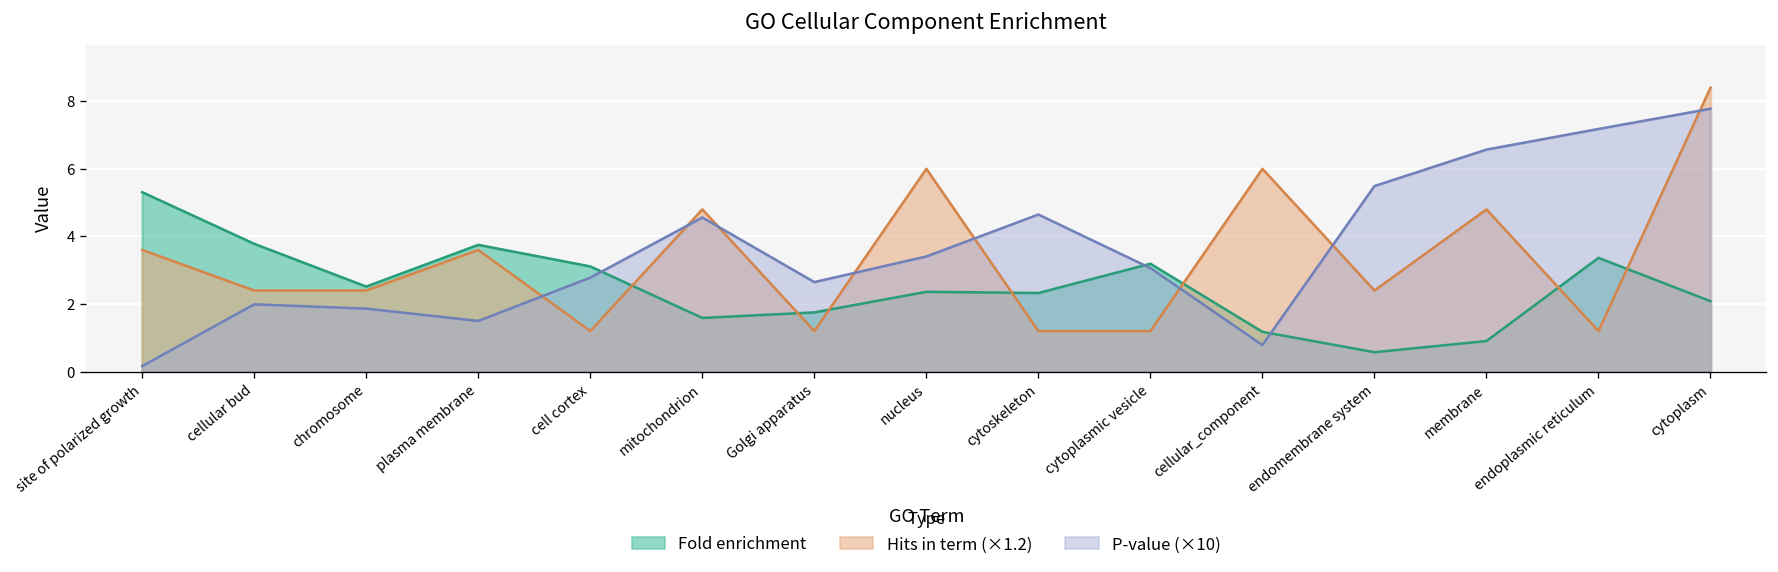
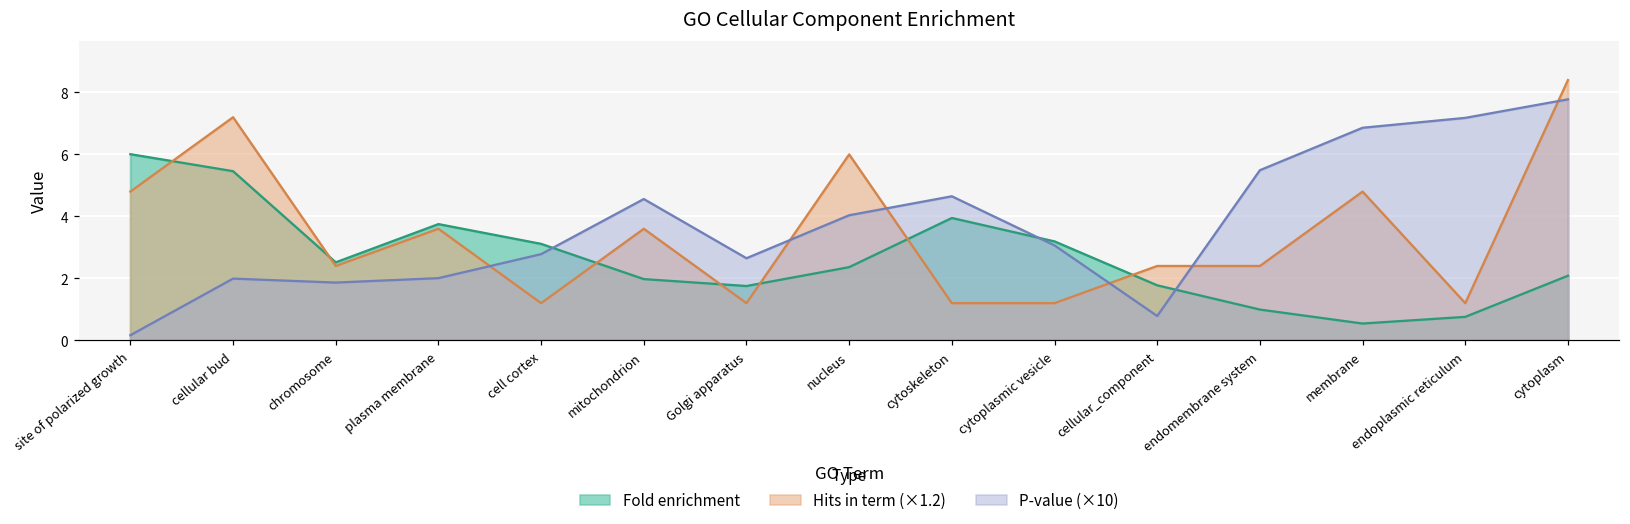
  {
    "Fold enrichment": {
-     "site of polarized growth": 5.3,
-     "cellular bud": 3.8,
+     "site of polarized growth": 6.0,
+     "cellular bud": 5.5,
      "chromosome": 2.5,
      "plasma membrane": 3.8,
      "cell cortex": 3.1,
-     "mitochondrion": 1.6,
+     "mitochondrion": 2.0,
      "Golgi apparatus": 1.8,
      "nucleus": 2.4,
-     "cytoskeleton": 2.3,
+     "cytoskeleton": 3.9,
      "cytoplasmic vesicle": 3.2,
-     "cellular_component": 1.2,
-     "endomembrane system": 0.6,
-     "membrane": 0.9,
-     "endoplasmic reticulum": 3.4,
+     "cellular_component": 1.8,
+     "endomembrane system": 1.0,
+     "membrane": 0.5,
+     "endoplasmic reticulum": 0.8,
      "cytoplasm": 2.1
    },
    "Hits in term (×1.2)": {
-     "site of polarized growth": 3.6,
-     "cellular bud": 2.4,
+     "site of polarized growth": 4.8,
+     "cellular bud": 7.2,
      "chromosome": 2.4,
      "plasma membrane": 3.6,
      "cell cortex": 1.2,
-     "mitochondrion": 4.8,
+     "mitochondrion": 3.6,
      "Golgi apparatus": 1.2,
      "nucleus": 6.0,
      "cytoskeleton": 1.2,
      "cytoplasmic vesicle": 1.2,
-     "cellular_component": 6.0,
+     "cellular_component": 2.4,
      "endomembrane system": 2.4,
      "membrane": 4.8,
      "endoplasmic reticulum": 1.2,
      "cytoplasm": 8.4
    },
    "P-value (×10)": {
      "site of polarized growth": 0.2,
      "cellular bud": 2.0,
      "chromosome": 1.9,
-     "plasma membrane": 1.5,
+     "plasma membrane": 2.0,
      "cell cortex": 2.8,
      "mitochondrion": 4.6,
      "Golgi apparatus": 2.6,
-     "nucleus": 3.4,
+     "nucleus": 4.0,
      "cytoskeleton": 4.6,
      "cytoplasmic vesicle": 3.1,
      "cellular_component": 0.8,
      "endomembrane system": 5.5,
-     "membrane": 6.6,
+     "membrane": 6.9,
      "endoplasmic reticulum": 7.2,
      "cytoplasm": 7.8
    }
  }
